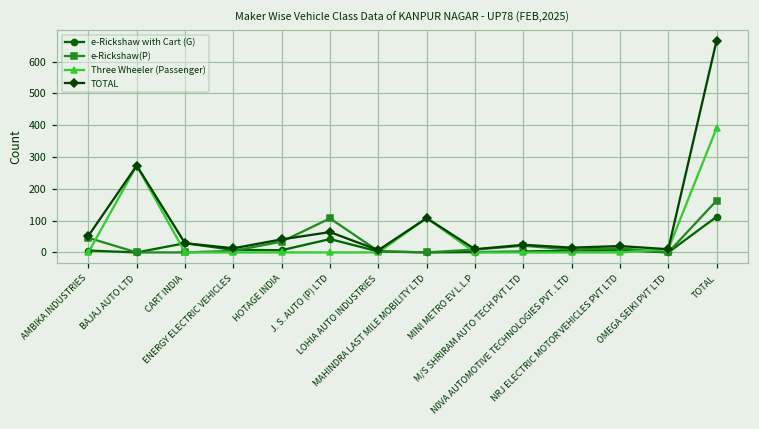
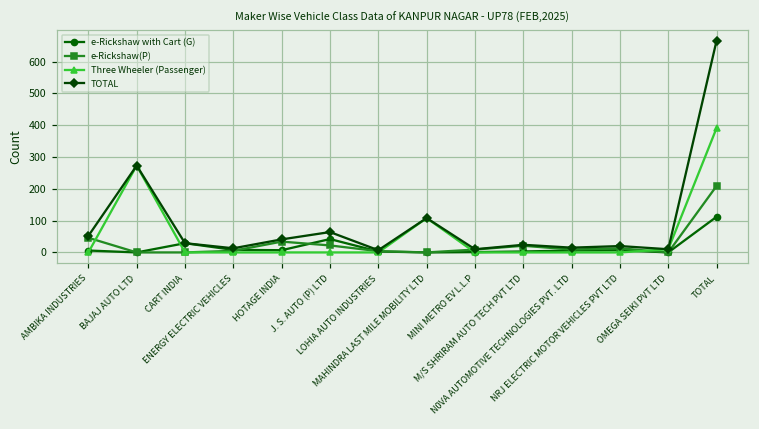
  {
    "e-Rickshaw(P)": {
-     "J. S. AUTO (P) LTD": 110,
-     "TOTAL": 160
+     "J. S. AUTO (P) LTD": 20,
+     "TOTAL": 210
    },
    "Three Wheeler (Passenger)": {
      "J. S. AUTO (P) LTD": 0,
      "TOTAL": 390
    }
  }
